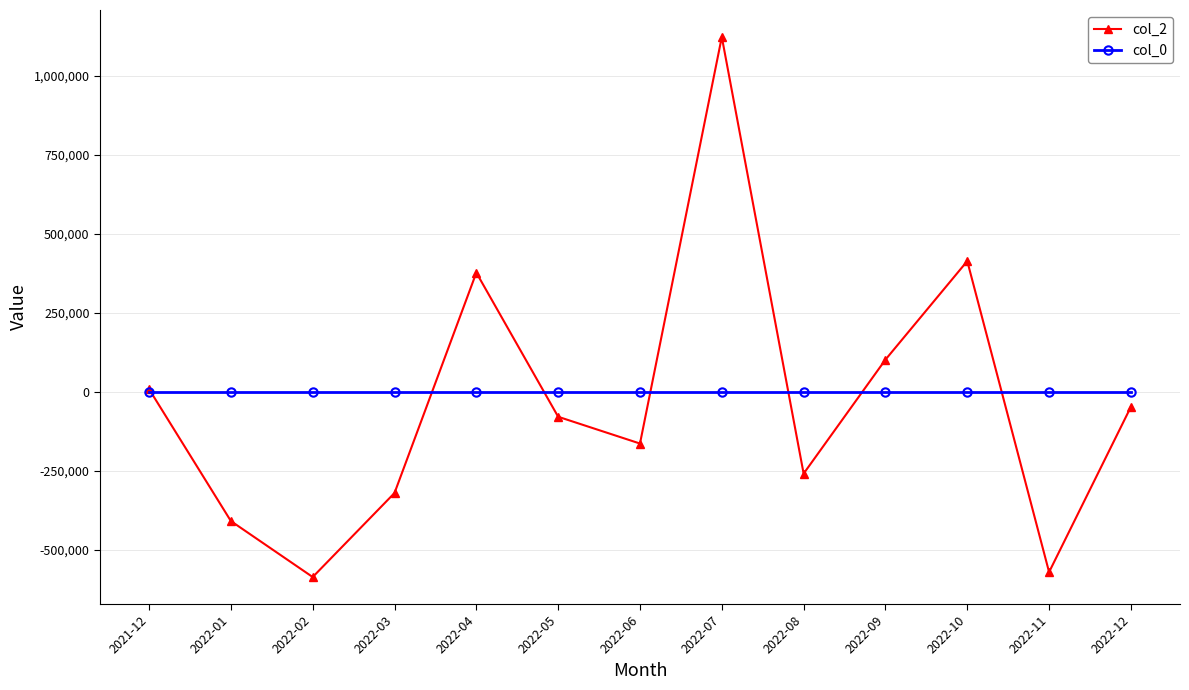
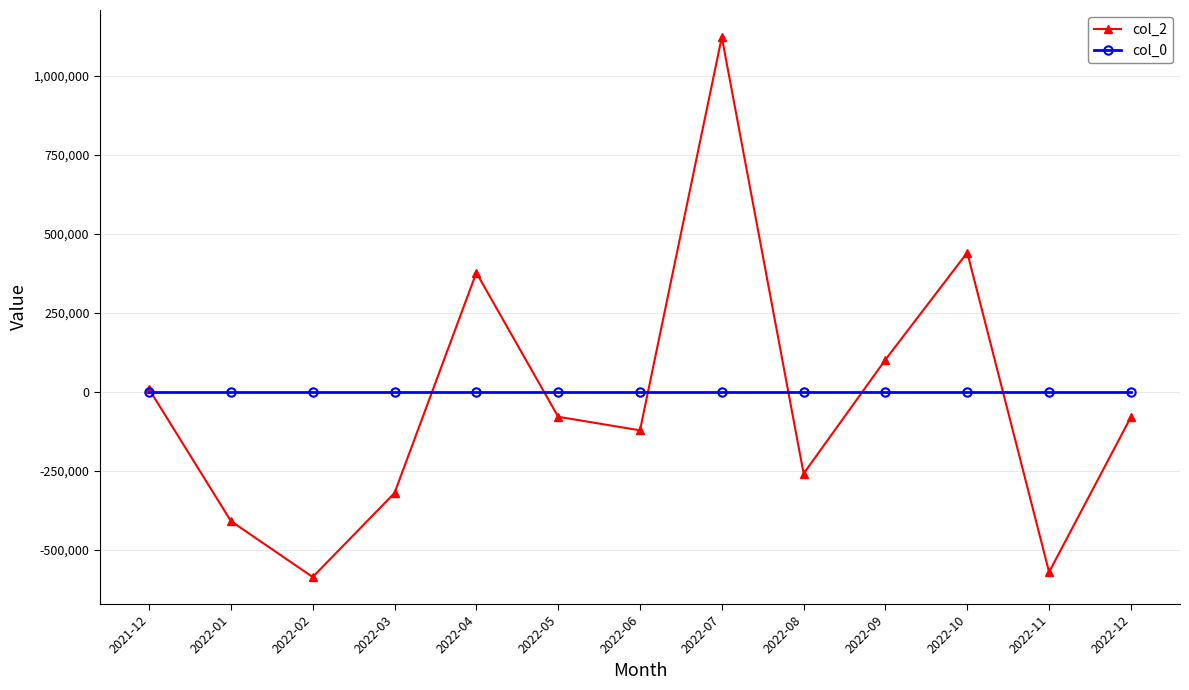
  {
    "col_2": {
      "2021-12": "10,000",
      "2022-01": "-410,000",
      "2022-02": "-590,000",
      "2022-03": "-320,000",
      "2022-04": "380,000",
      "2022-05": "-80,000",
-     "2022-06": "-160,000",
+     "2022-06": "-120,000",
      "2022-07": "1,120,000",
      "2022-08": "-260,000",
      "2022-09": "100,000",
-     "2022-10": "410,000",
+     "2022-10": "440,000",
      "2022-11": "-570,000",
-     "2022-12": "-50,000"
+     "2022-12": "-80,000"
    },
    "col_0": {
      "2021-12": "0",
      "2022-01": "0",
      "2022-02": "0",
      "2022-03": "0",
      "2022-04": "0",
      "2022-05": "0",
      "2022-06": "0",
      "2022-07": "0",
      "2022-08": "0",
      "2022-09": "0",
      "2022-10": "0",
      "2022-11": "0",
      "2022-12": "0"
    }
  }
